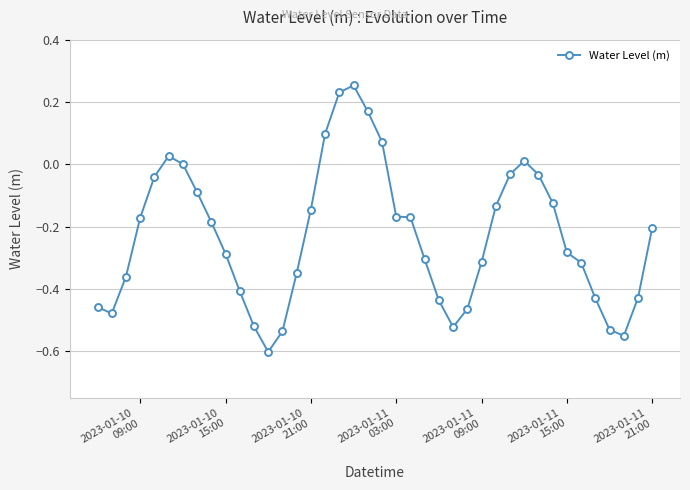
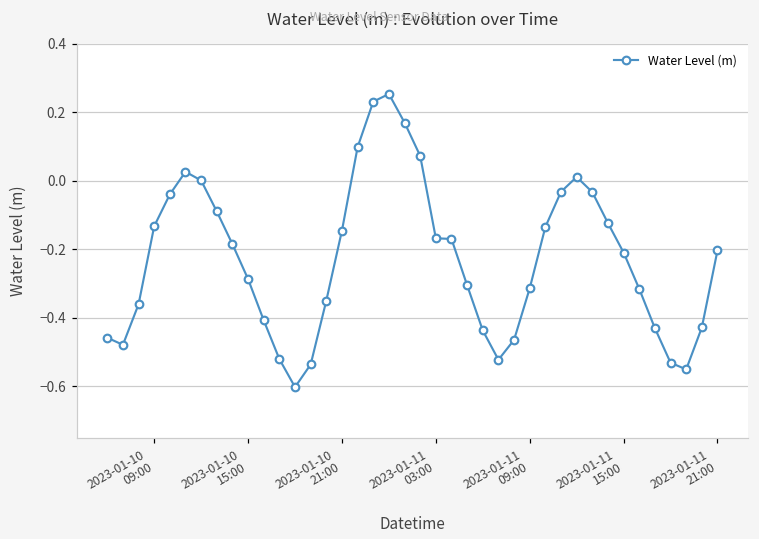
  {
-   "2023-01-10 09:00": -0.17,
+   "2023-01-10 09:00": -0.13,
    "2023-01-10 15:00": -0.29,
    "2023-01-10 21:00": -0.15,
    "2023-01-11 03:00": -0.17,
    "2023-01-11 09:00": -0.31,
-   "2023-01-11 15:00": -0.28,
+   "2023-01-11 15:00": -0.21,
    "2023-01-11 21:00": -0.20
  }
